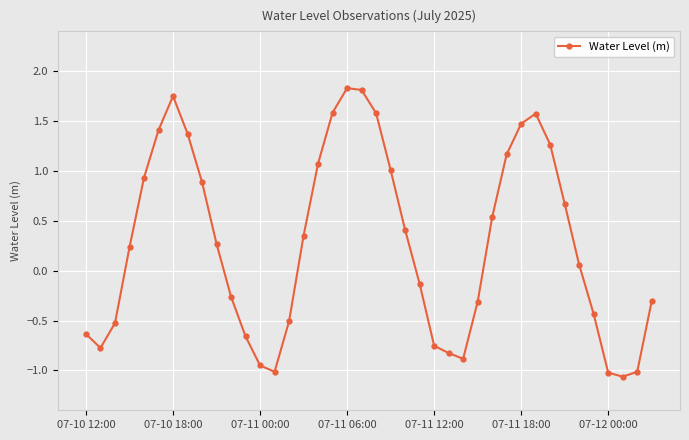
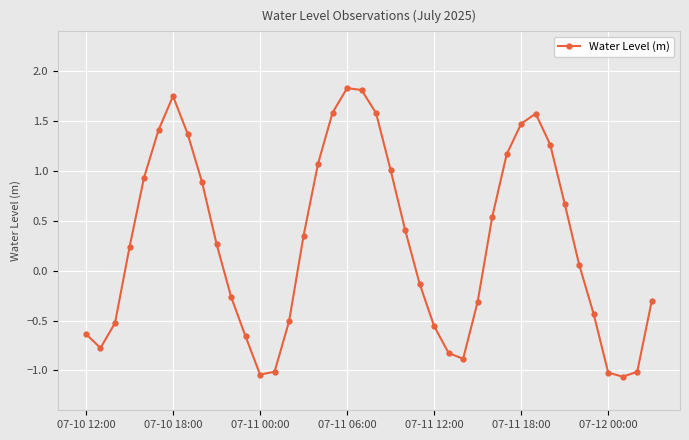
  {
    "07-10 12:00": -0.6,
    "07-10 18:00": 1.8,
-   "07-11 00:00": -0.9,
+   "07-11 00:00": -1.0,
    "07-11 06:00": 1.8,
-   "07-11 12:00": -0.8,
+   "07-11 12:00": -0.6,
    "07-11 18:00": 1.5,
    "07-12 00:00": -1.0
  }
